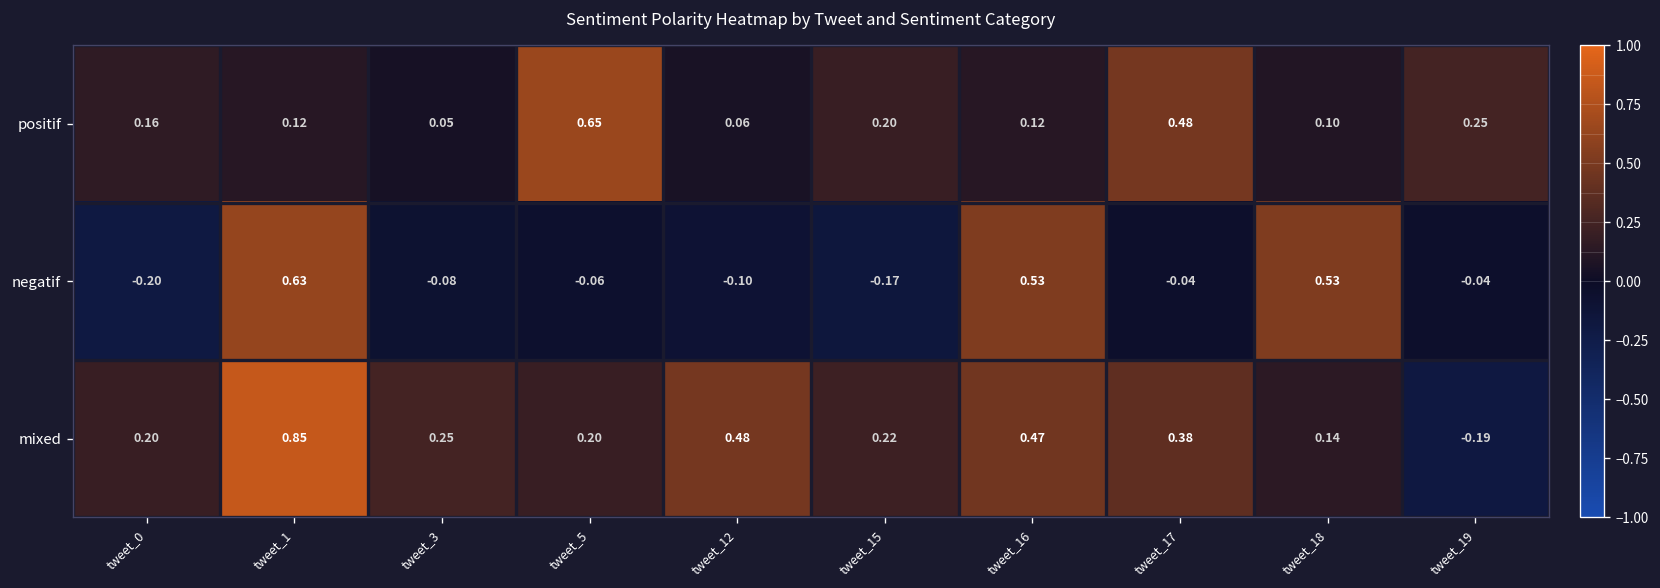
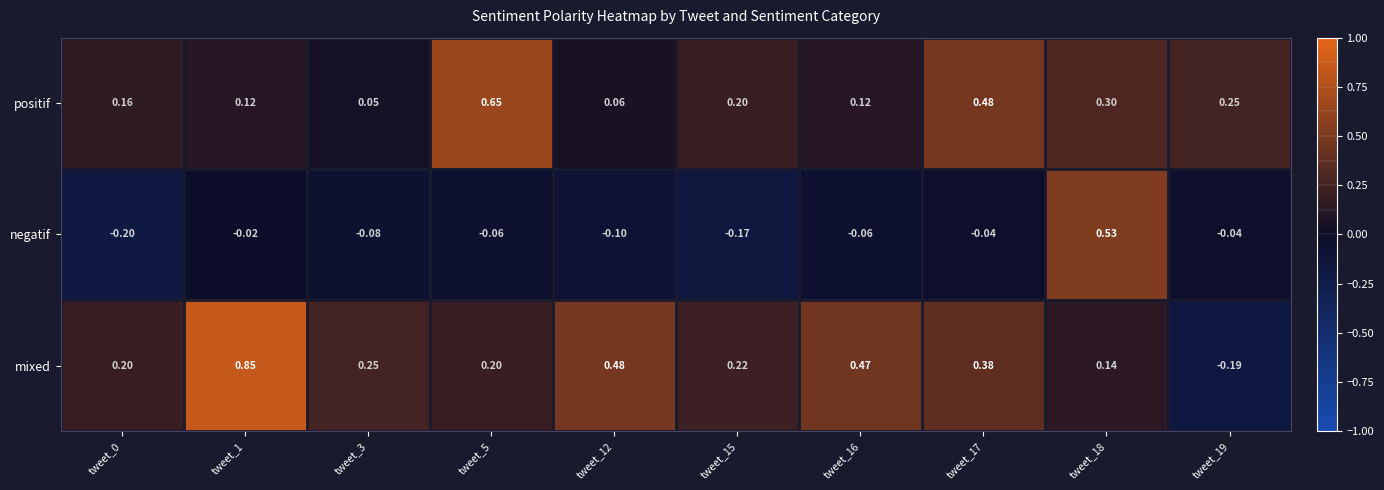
  {
    "positif": {
      "tweet_0": 0.16,
      "tweet_1": 0.12,
      "tweet_3": 0.05,
      "tweet_5": 0.65,
      "tweet_12": 0.06,
      "tweet_15": 0.20,
      "tweet_16": 0.12,
      "tweet_17": 0.48,
-     "tweet_18": 0.10,
+     "tweet_18": 0.30,
      "tweet_19": 0.25
    },
    "negatif": {
      "tweet_0": -0.20,
-     "tweet_1": 0.63,
+     "tweet_1": -0.02,
      "tweet_3": -0.08,
      "tweet_5": -0.06,
      "tweet_12": -0.10,
      "tweet_15": -0.17,
-     "tweet_16": 0.53,
+     "tweet_16": -0.06,
      "tweet_17": -0.04,
      "tweet_18": 0.53,
      "tweet_19": -0.04
    },
    "mixed": {
      "tweet_0": 0.20,
      "tweet_1": 0.85,
      "tweet_3": 0.25,
      "tweet_5": 0.20,
      "tweet_12": 0.48,
      "tweet_15": 0.22,
      "tweet_16": 0.47,
      "tweet_17": 0.38,
      "tweet_18": 0.14,
      "tweet_19": -0.19
    }
  }
